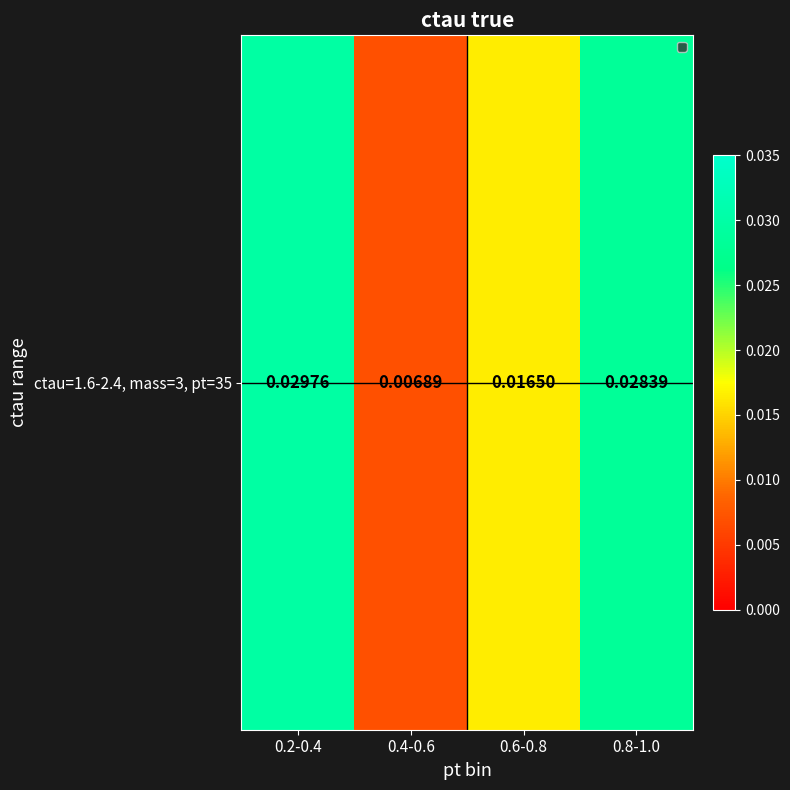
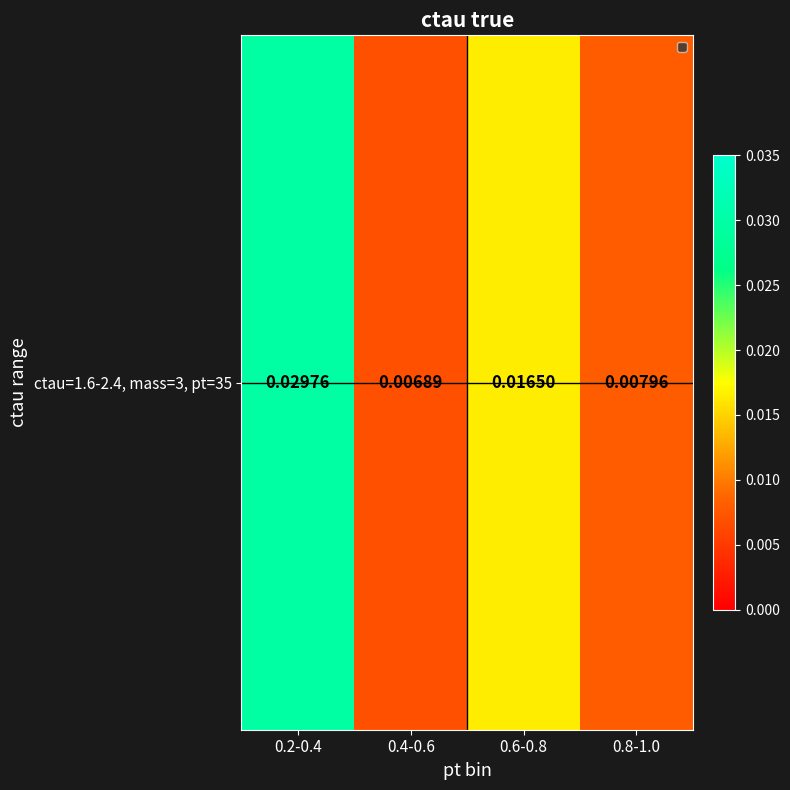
  {
    "ctau=1.6-2.4, mass=3, pt=35": {
      "0.2-0.4": 0.02976,
      "0.4-0.6": 0.00689,
      "0.6-0.8": 0.01650,
-     "0.8-1.0": 0.02839
+     "0.8-1.0": 0.00796
    }
  }
